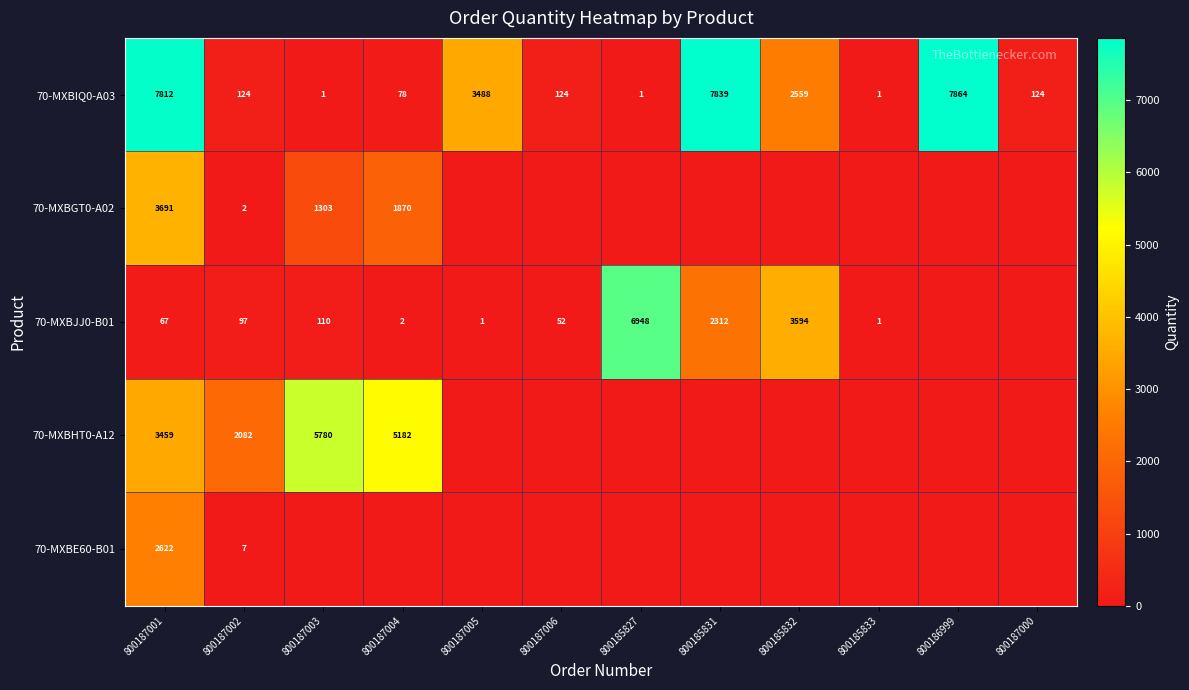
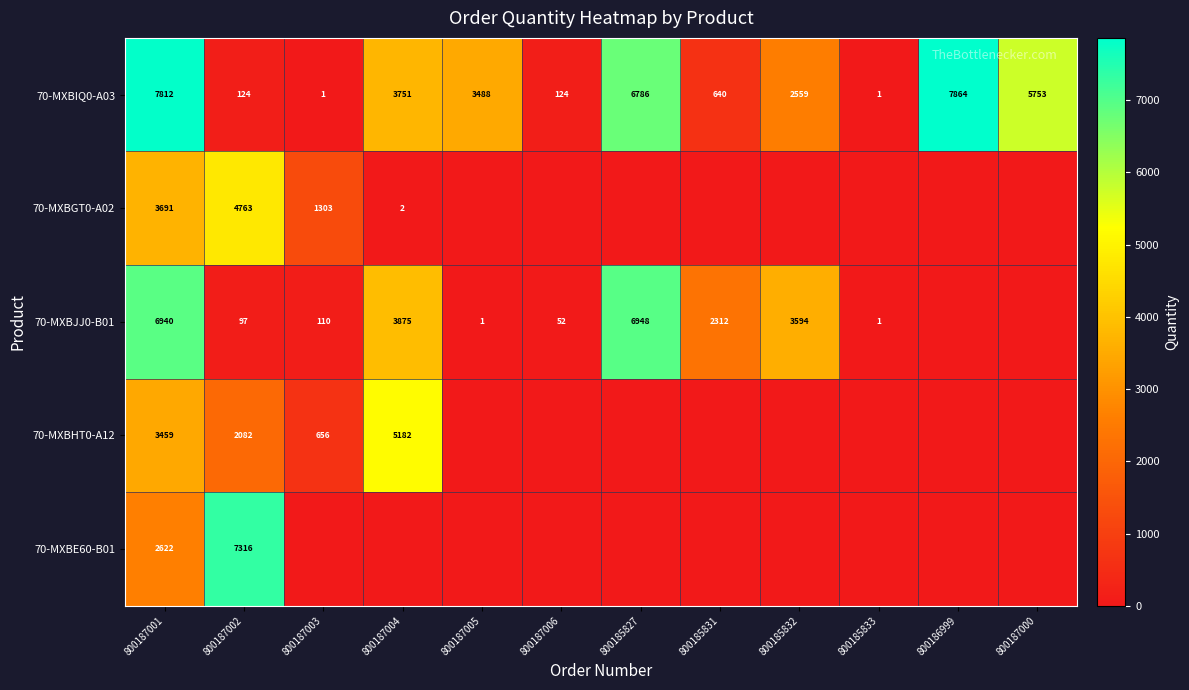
  {
    "70-MXBIQ0-A03": {
      "800187001": 7812,
      "800187002": 124,
      "800187003": 1,
-     "800187004": 78,
+     "800187004": 3751,
      "800187005": 3488,
      "800187006": 124,
-     "800185827": 1,
-     "800185831": 7839,
+     "800185827": 6786,
+     "800185831": 640,
      "800185832": 2559,
      "800185833": 1,
-     "800187000": 124
+     "800187000": 5753
    },
    "70-MXBGT0-A02": {
      "800187001": 3691,
-     "800187002": 2,
+     "800187002": 4763,
      "800187003": 1303,
-     "800187004": 1870
+     "800187004": 2
    },
    "70-MXBJJ0-B01": {
-     "800187001": 67,
+     "800187001": 6940,
      "800187002": 97,
      "800187003": 110,
-     "800187004": 2,
+     "800187004": 3875,
      "800187005": 1,
      "800187006": 52,
      "800185827": 6948,
      "800185831": 2312,
      "800185832": 3594,
      "800185833": 1
    },
    "70-MXBHT0-A12": {
      "800187001": 3459,
      "800187002": 2082,
-     "800187003": 5780,
+     "800187003": 656,
      "800187004": 5182
    },
    "70-MXBE60-B01": {
      "800187001": 2622,
-     "800187002": 7
+     "800187002": 7316
    }
  }
